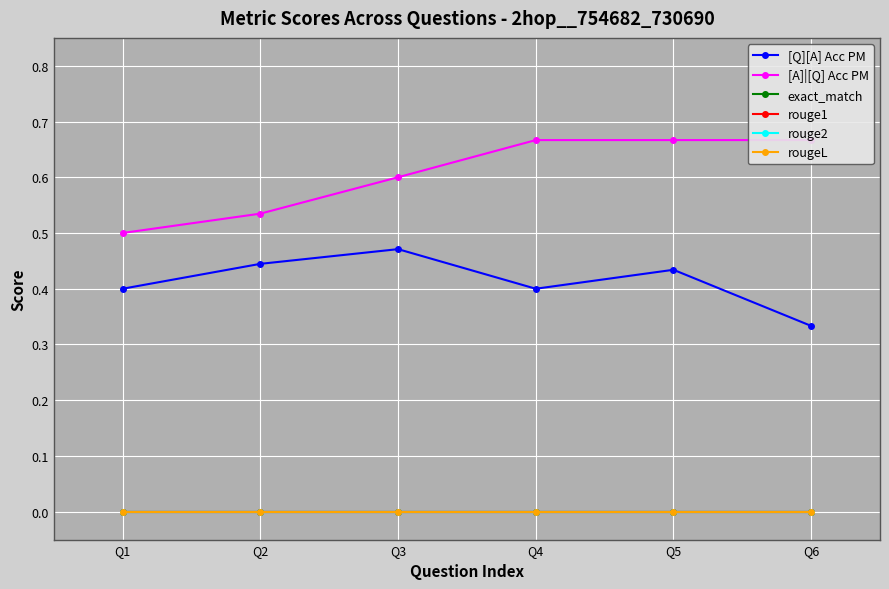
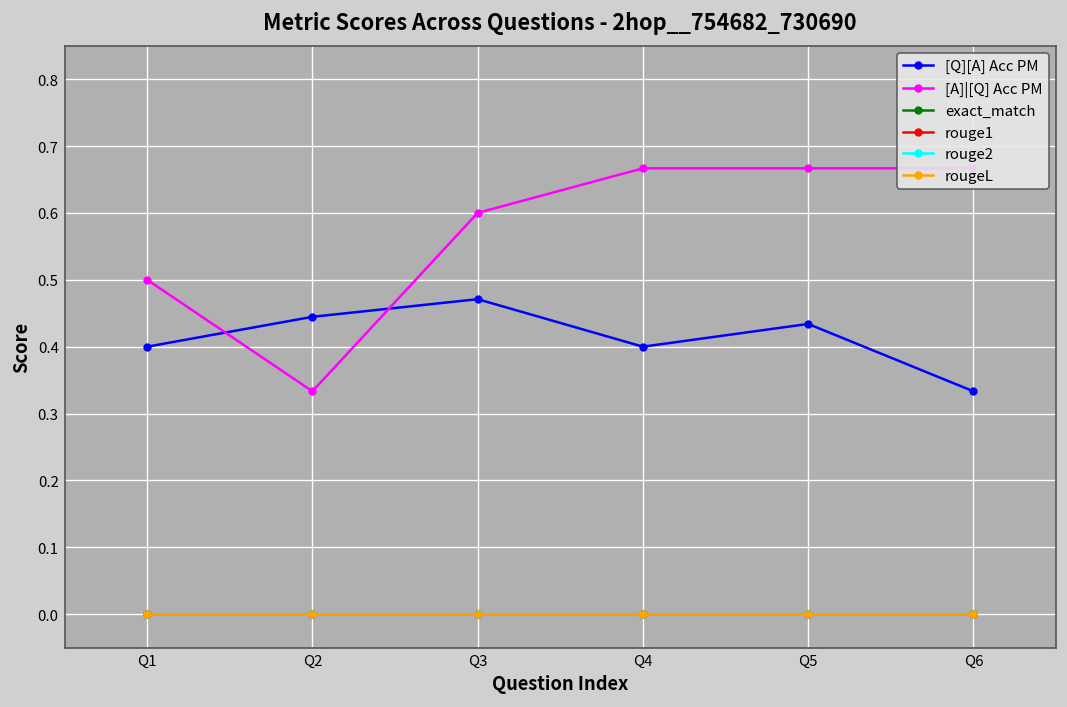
  {
    "[Q][A] Acc PM": {
      "Q1": 0.40,
      "Q2": 0.44,
      "Q3": 0.47,
      "Q4": 0.40,
      "Q5": 0.43,
      "Q6": 0.33
    },
    "[A]|[Q] Acc PM": {
      "Q1": 0.50,
-     "Q2": 0.53,
+     "Q2": 0.33,
      "Q3": 0.60,
      "Q4": 0.67,
      "Q5": 0.67
    },
    "rougeL": {
      "Q1": 0.00,
      "Q2": 0.00,
      "Q3": 0.00,
      "Q4": 0.00,
      "Q5": 0.00,
      "Q6": 0.00
    }
  }
